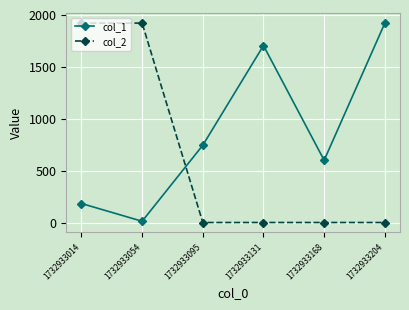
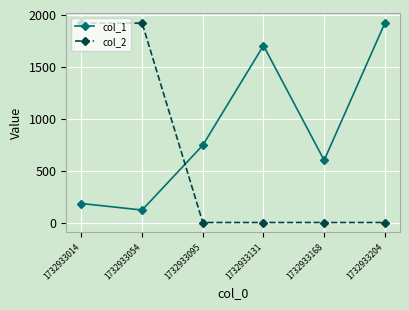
  {
    "col_1": {
      "1732933014": 180,
-     "1732933054": 10,
+     "1732933054": 120,
      "1732933095": 740,
      "1732933131": 1700,
      "1732933168": 600,
      "1732933204": 1920
    },
    "col_2": {
      "1732933054": 1920,
      "1732933095": 0,
      "1732933131": 0,
      "1732933168": 0,
      "1732933204": 0
    }
  }
